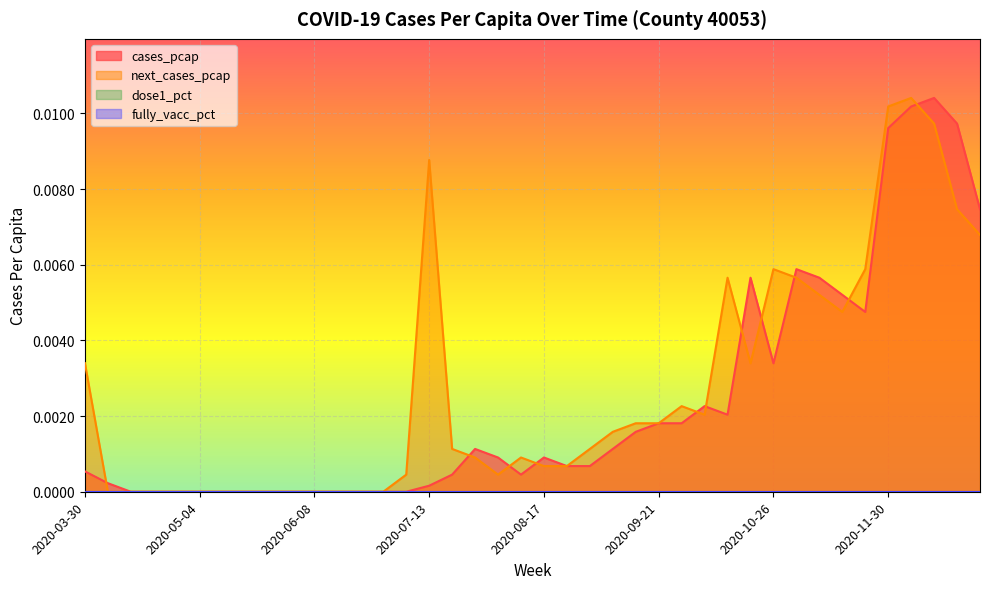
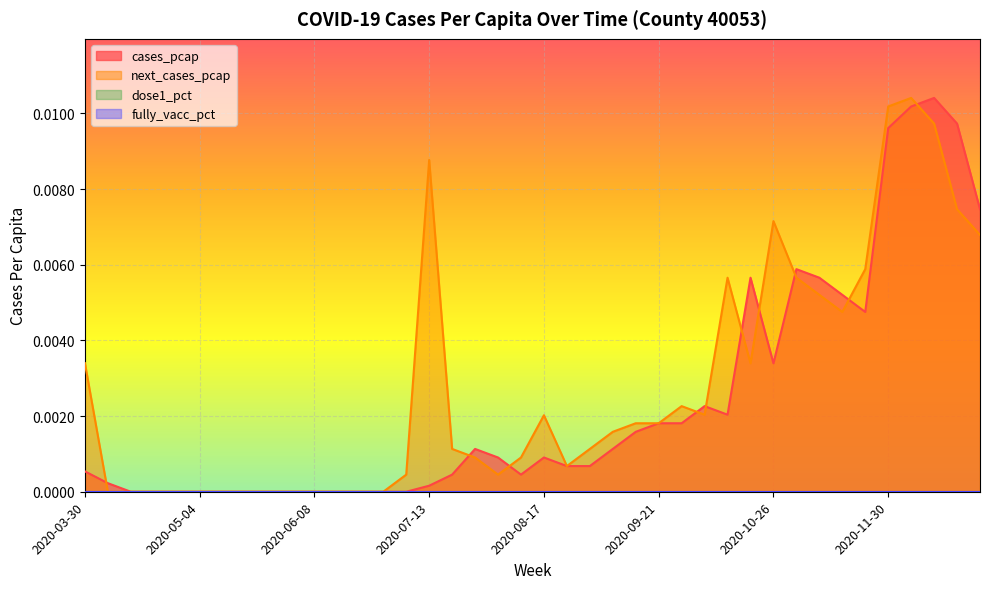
  {
    "cases_pcap": {
      "2020-03-30": 0.0005,
      "2020-07-13": 0.0002,
      "2020-08-17": 0.0009,
      "2020-10-26": 0.0034,
      "2020-11-30": 0.0096
    },
    "next_cases_pcap": {
      "2020-03-30": 0.0034,
      "2020-07-13": 0.0088,
-     "2020-08-17": 0.0007,
-     "2020-10-26": 0.0059,
+     "2020-08-17": 0.0020,
+     "2020-10-26": 0.0072,
      "2020-11-30": 0.0102
    },
    "fully_vacc_pct": {
      "2020-03-30": 0.0000,
      "2020-07-13": 0.0000,
      "2020-08-17": 0.0000,
      "2020-09-21": 0.0000,
      "2020-10-26": 0.0000,
      "2020-11-30": 0.0000
    }
  }
